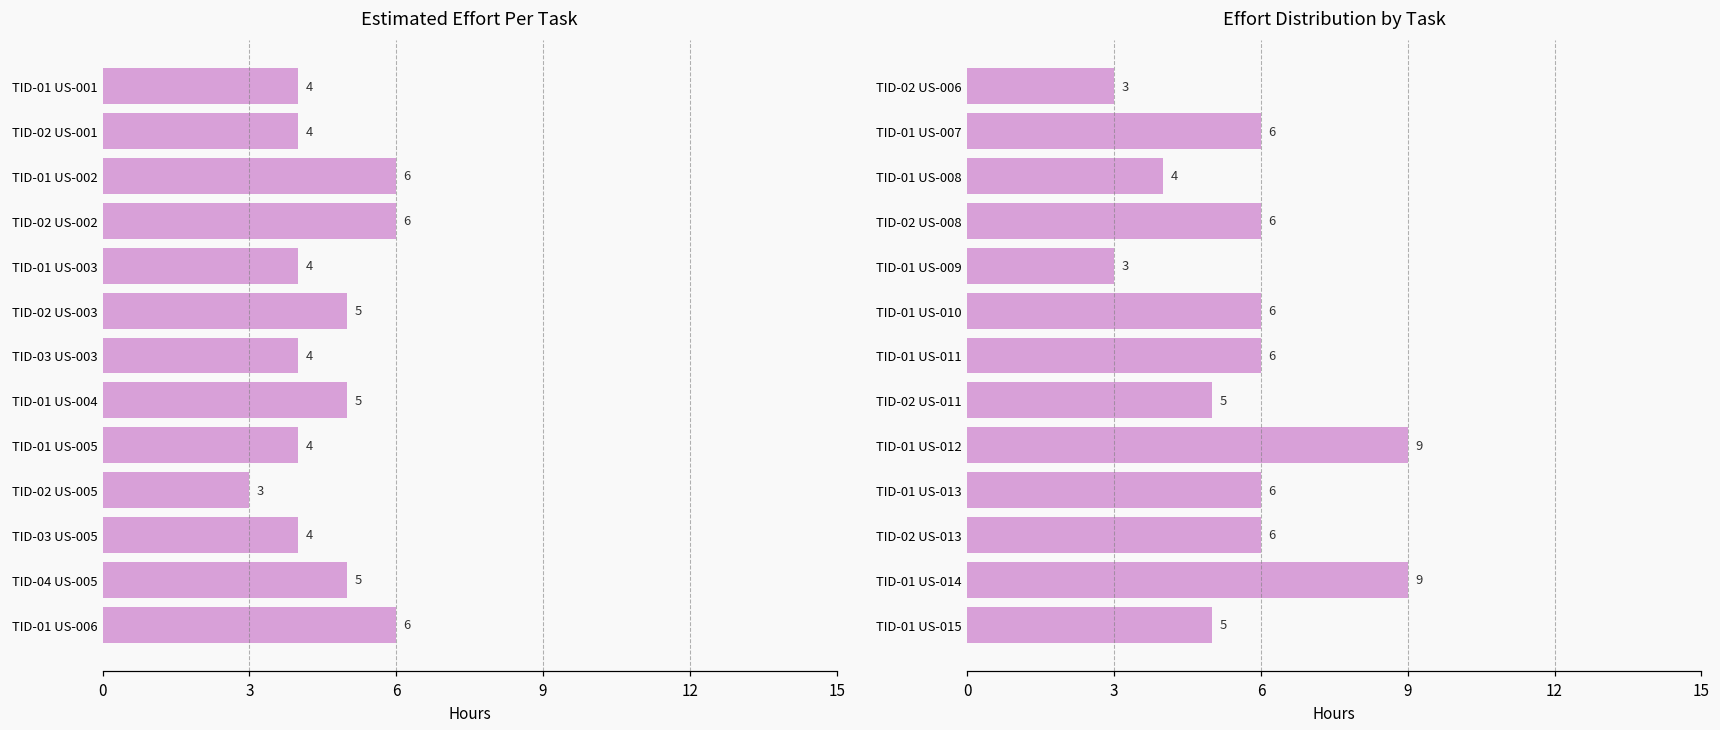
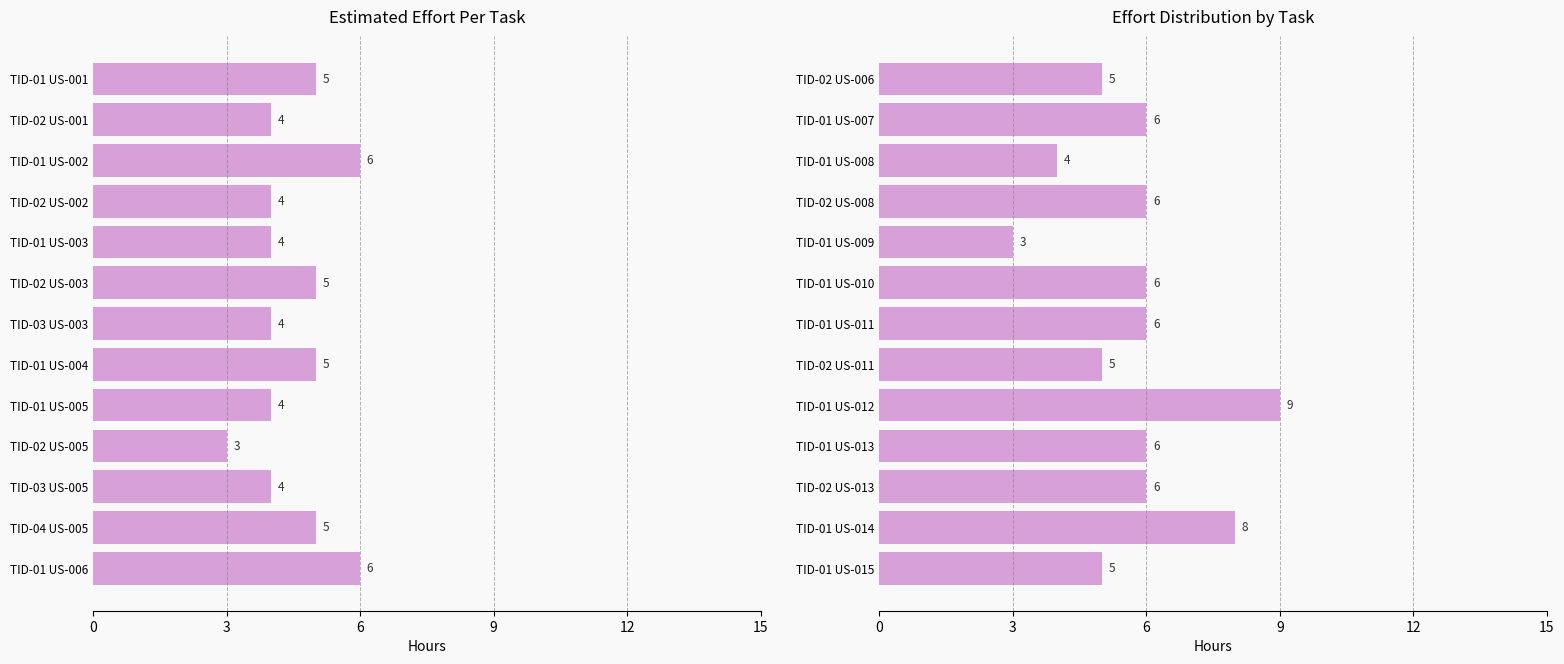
  {
    "Estimated Effort Per Task": {
-     "TID-01 US-001": 4,
+     "TID-01 US-001": 5,
      "TID-02 US-001": 4,
      "TID-01 US-002": 6,
-     "TID-02 US-002": 6,
+     "TID-02 US-002": 4,
      "TID-01 US-003": 4,
      "TID-02 US-003": 5,
      "TID-03 US-003": 4,
      "TID-01 US-004": 5,
      "TID-01 US-005": 4,
      "TID-02 US-005": 3,
      "TID-03 US-005": 4,
      "TID-04 US-005": 5,
      "TID-01 US-006": 6
    },
    "Effort Distribution by Task": {
-     "TID-02 US-006": 3,
+     "TID-02 US-006": 5,
      "TID-01 US-007": 6,
      "TID-01 US-008": 4,
      "TID-02 US-008": 6,
      "TID-01 US-009": 3,
      "TID-01 US-010": 6,
      "TID-01 US-011": 6,
      "TID-02 US-011": 5,
      "TID-01 US-012": 9,
      "TID-01 US-013": 6,
      "TID-02 US-013": 6,
-     "TID-01 US-014": 9,
+     "TID-01 US-014": 8,
      "TID-01 US-015": 5
    }
  }
